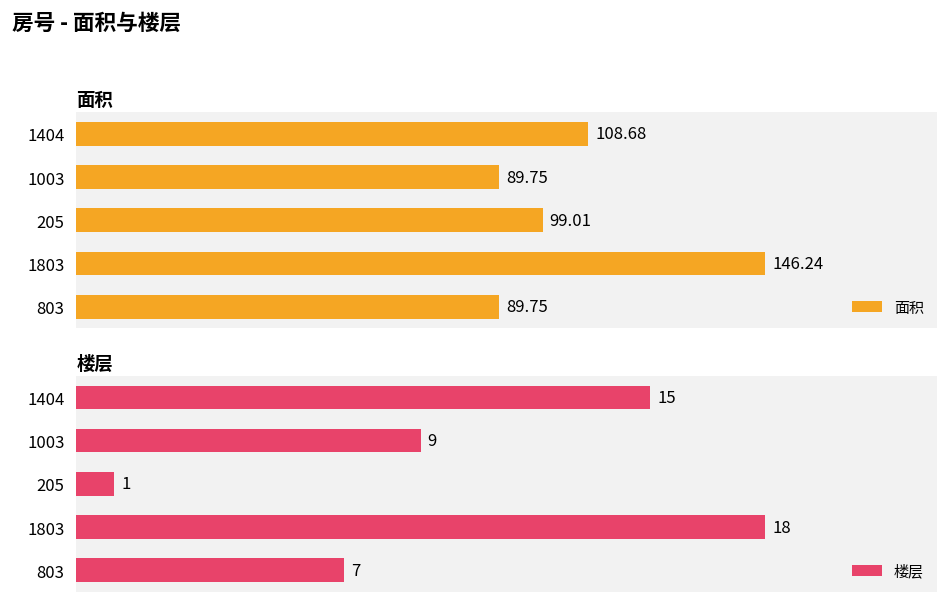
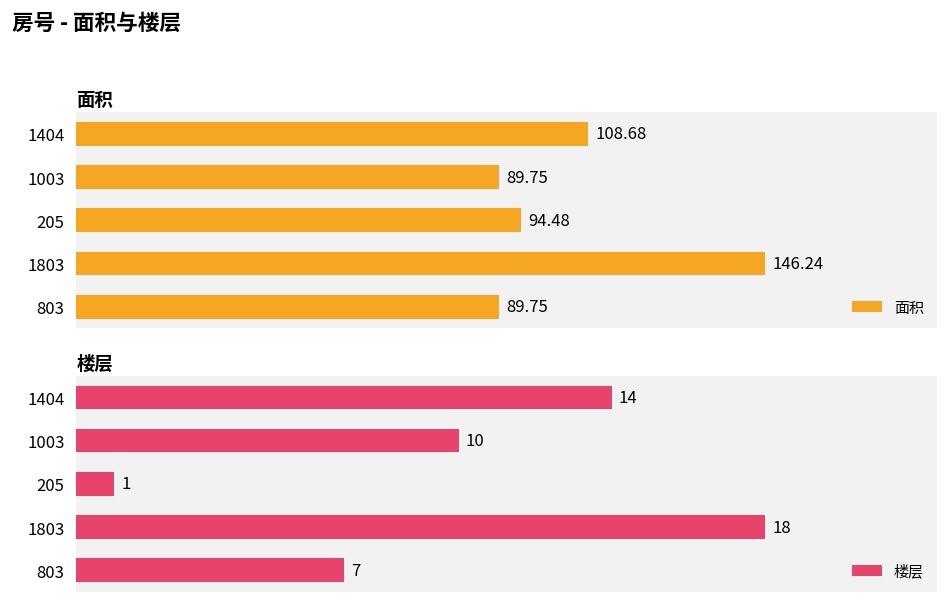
  {
    "面积": {
      "1404": 108.68,
      "1003": 89.75,
-     "205": 99.01,
+     "205": 94.48,
      "1803": 146.24,
      "803": 89.75
    },
    "楼层": {
-     "1404": 15,
-     "1003": 9,
+     "1404": 14,
+     "1003": 10,
      "205": 1,
      "1803": 18,
      "803": 7
    }
  }
